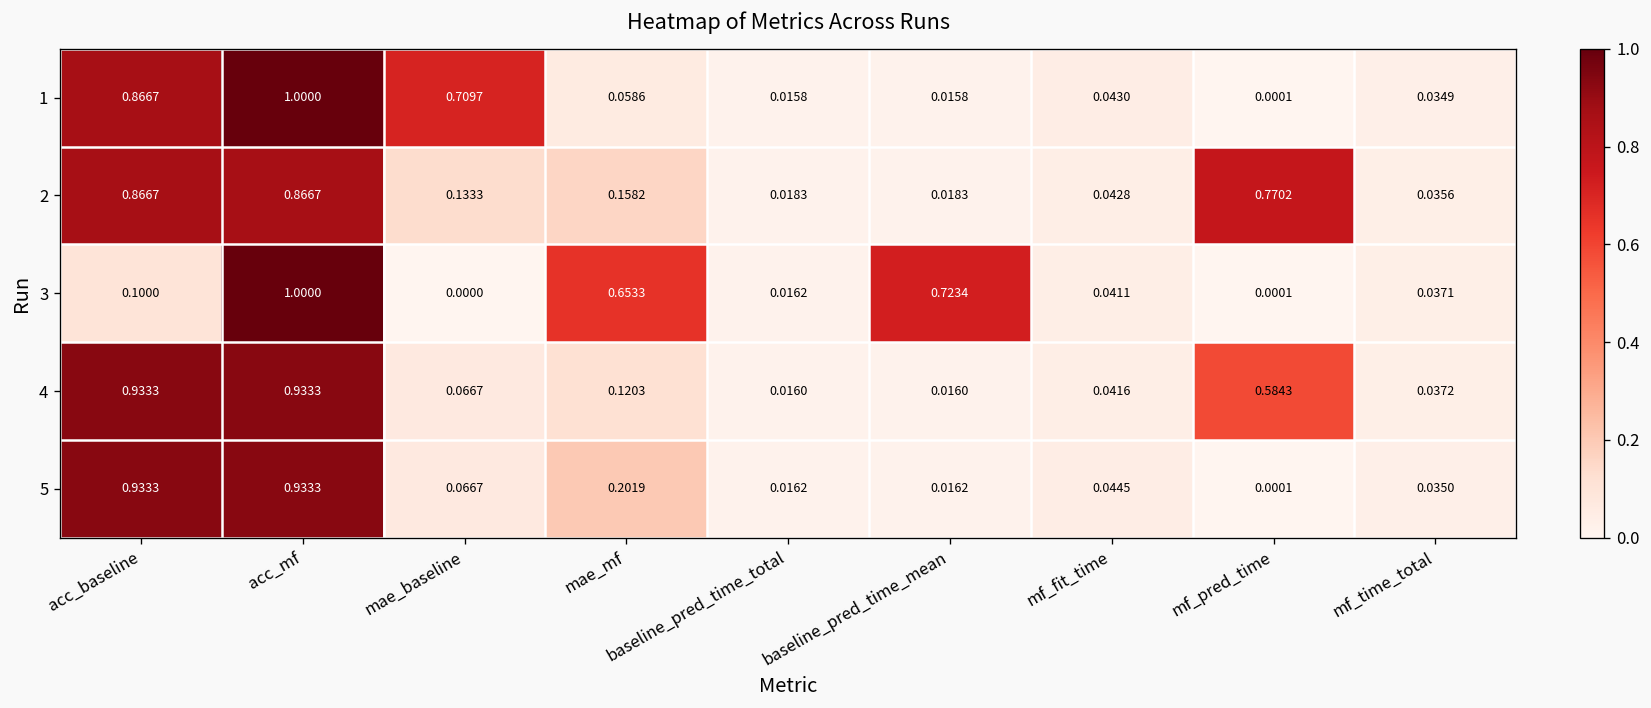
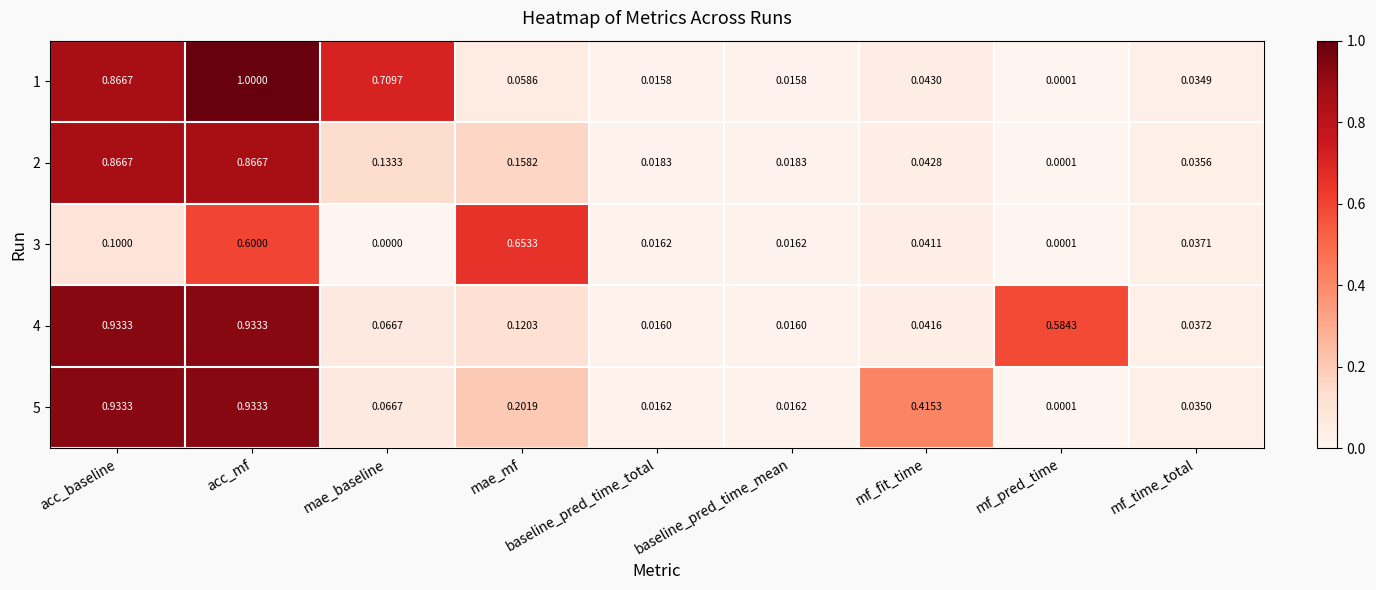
  {
    "1": {
      "acc_baseline": 0.8667,
      "acc_mf": 1.0000,
      "mae_baseline": 0.7097,
      "mae_mf": 0.0586,
      "baseline_pred_time_total": 0.0158,
      "baseline_pred_time_mean": 0.0158,
      "mf_fit_time": 0.0430,
      "mf_pred_time": 0.0001,
      "mf_time_total": 0.0349
    },
    "2": {
      "acc_baseline": 0.8667,
      "acc_mf": 0.8667,
      "mae_baseline": 0.1333,
      "mae_mf": 0.1582,
      "baseline_pred_time_total": 0.0183,
      "baseline_pred_time_mean": 0.0183,
      "mf_fit_time": 0.0428,
-     "mf_pred_time": 0.7702,
+     "mf_pred_time": 0.0001,
      "mf_time_total": 0.0356
    },
    "3": {
      "acc_baseline": 0.1000,
-     "acc_mf": 1.0000,
+     "acc_mf": 0.6000,
      "mae_baseline": 0.0000,
      "mae_mf": 0.6533,
      "baseline_pred_time_total": 0.0162,
-     "baseline_pred_time_mean": 0.7234,
+     "baseline_pred_time_mean": 0.0162,
      "mf_fit_time": 0.0411,
      "mf_pred_time": 0.0001,
      "mf_time_total": 0.0371
    },
    "4": {
      "acc_baseline": 0.9333,
      "acc_mf": 0.9333,
      "mae_baseline": 0.0667,
      "mae_mf": 0.1203,
      "baseline_pred_time_total": 0.0160,
      "baseline_pred_time_mean": 0.0160,
      "mf_fit_time": 0.0416,
      "mf_pred_time": 0.5843,
      "mf_time_total": 0.0372
    },
    "5": {
      "acc_baseline": 0.9333,
      "acc_mf": 0.9333,
      "mae_baseline": 0.0667,
      "mae_mf": 0.2019,
      "baseline_pred_time_total": 0.0162,
      "baseline_pred_time_mean": 0.0162,
-     "mf_fit_time": 0.0445,
+     "mf_fit_time": 0.4153,
      "mf_pred_time": 0.0001,
      "mf_time_total": 0.0350
    }
  }
